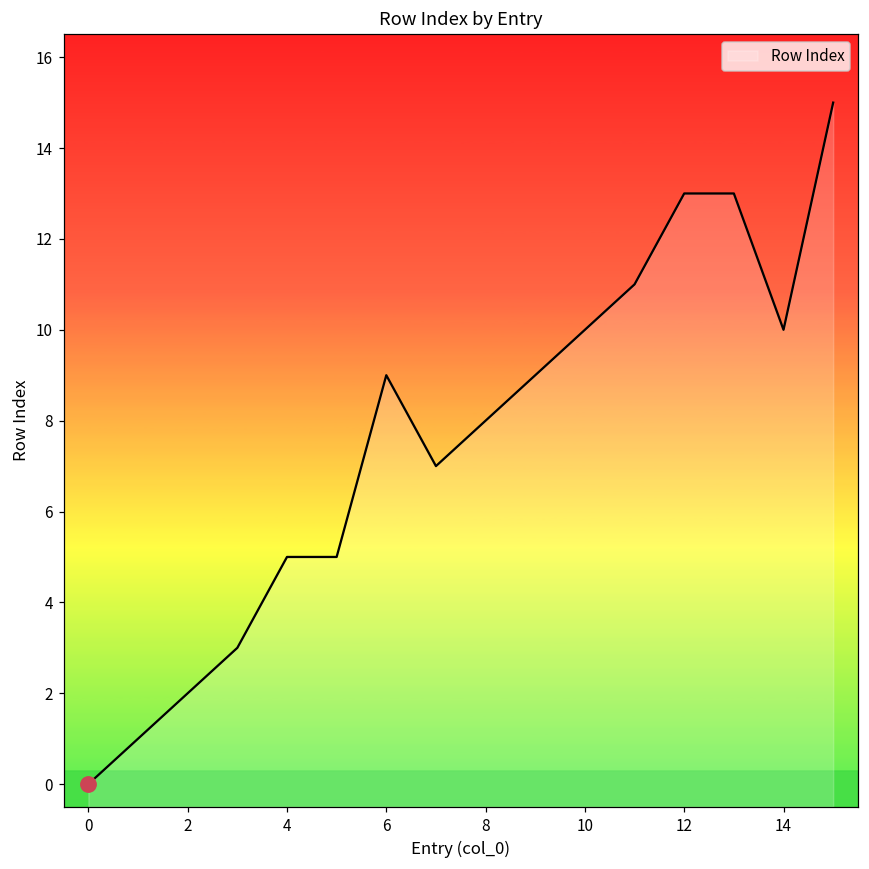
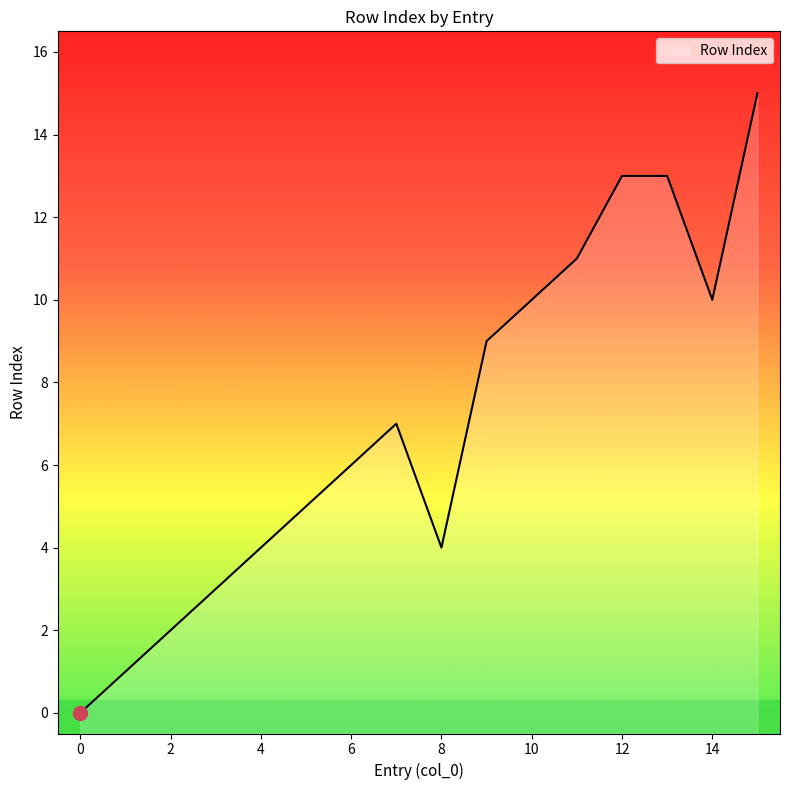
  {
    "Row Index": {
      "2": 2,
-     "4": 5,
-     "6": 9,
-     "8": 8,
+     "4": 4,
+     "6": 6,
+     "8": 4,
      "10": 10,
      "12": 13,
      "14": 10
    }
  }
